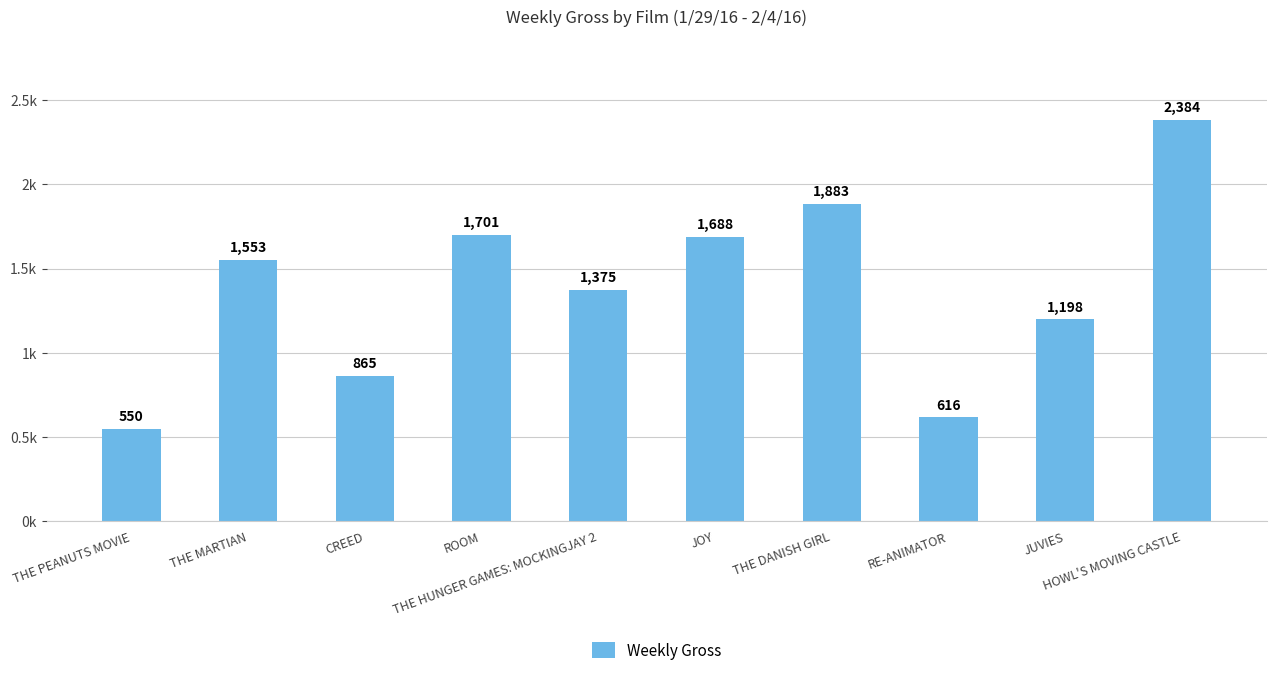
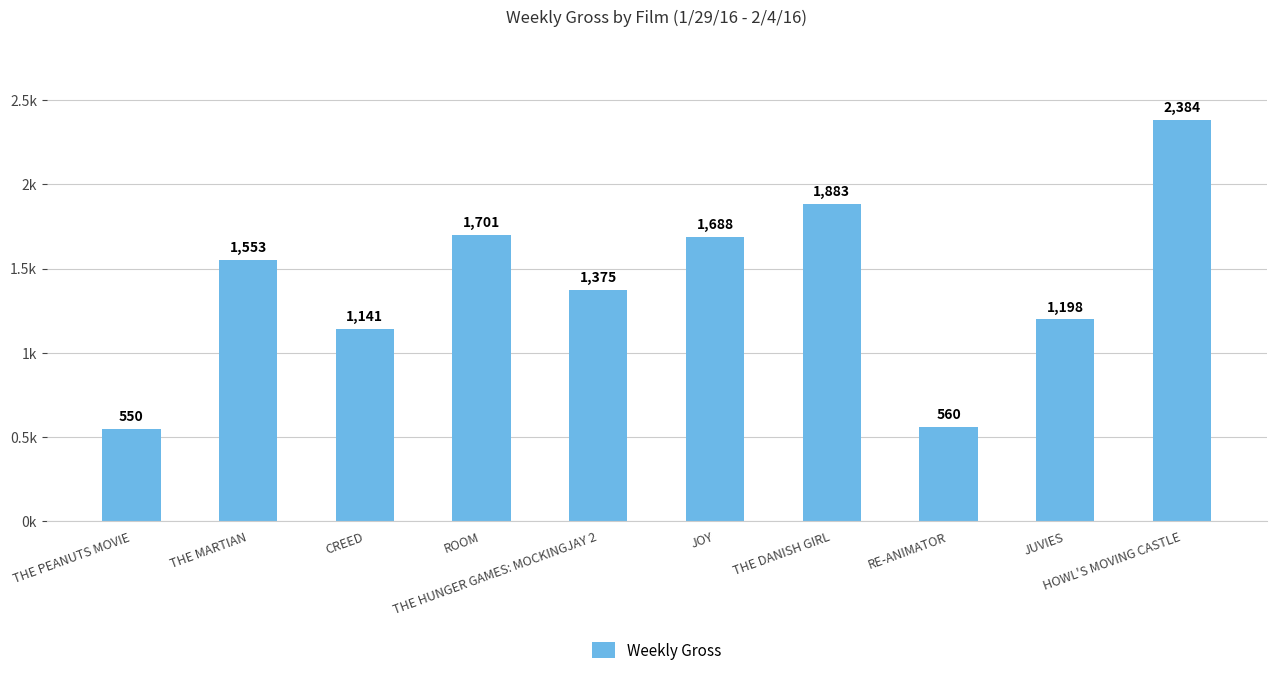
  {
    "THE PEANUTS MOVIE": "550",
    "THE MARTIAN": "1,553",
-   "CREED": "865",
+   "CREED": "1,141",
    "ROOM": "1,701",
    "THE HUNGER GAMES: MOCKINGJAY 2": "1,375",
    "JOY": "1,688",
    "THE DANISH GIRL": "1,883",
-   "RE-ANIMATOR": "616",
+   "RE-ANIMATOR": "560",
    "JUVIES": "1,198",
    "HOWL'S MOVING CASTLE": "2,384"
  }
